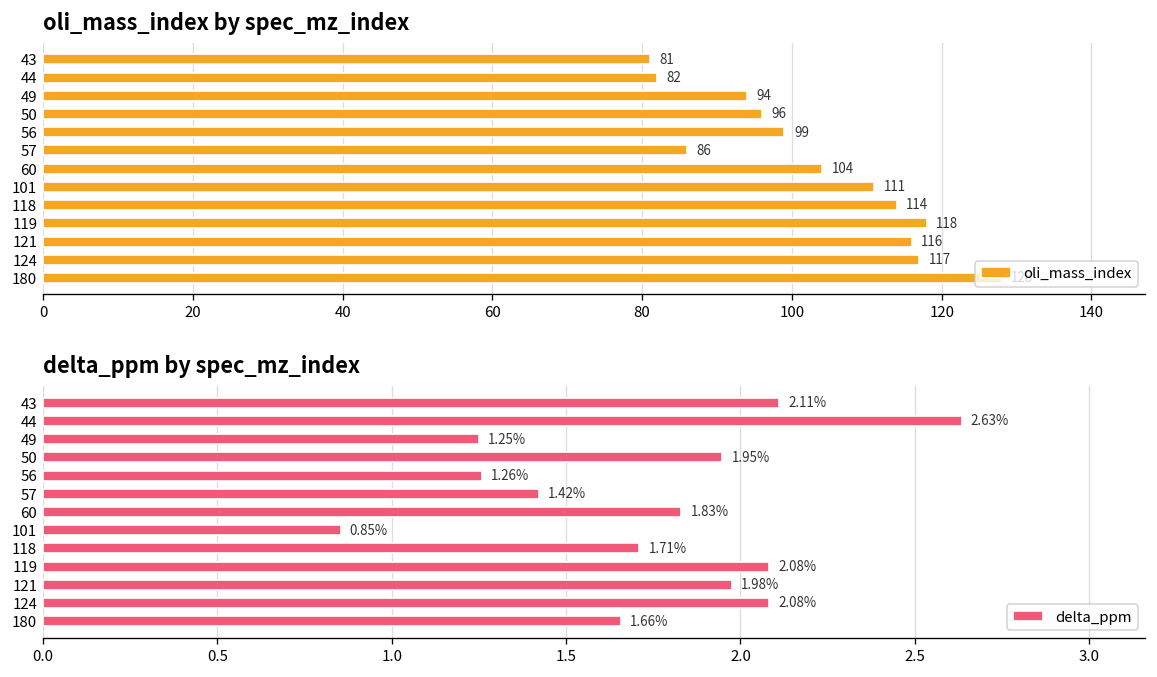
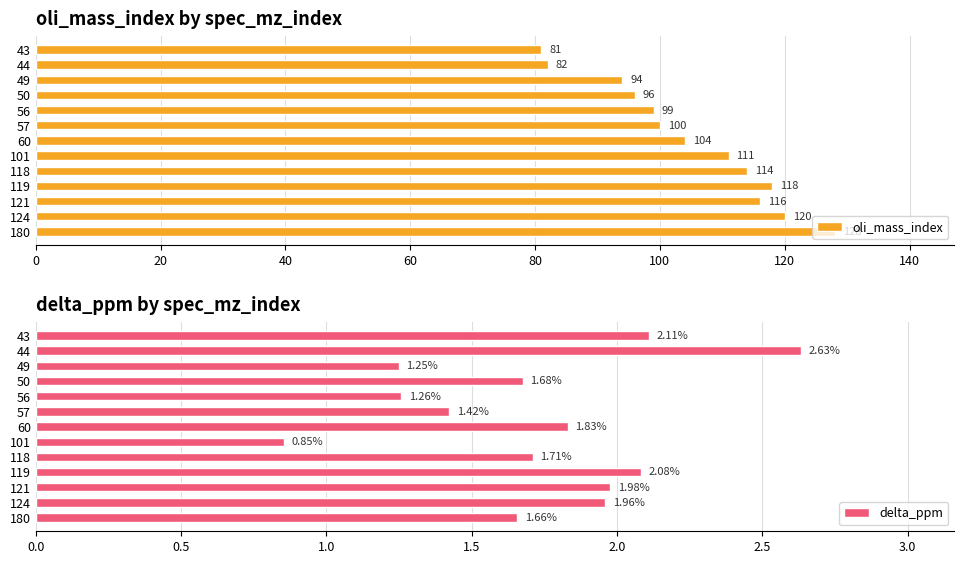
  {
    "oli_mass_index by spec_mz_index": {
      "43": "81",
      "44": "82",
      "49": "94",
      "50": "96",
      "56": "99",
-     "57": "86",
+     "57": "100",
      "60": "104",
      "101": "111",
      "118": "114",
      "119": "118",
      "121": "116",
-     "124": "117"
+     "124": "120"
    },
    "delta_ppm by spec_mz_index": {
      "43": "2.11%",
      "44": "2.63%",
      "49": "1.25%",
-     "50": "1.95%",
+     "50": "1.68%",
      "56": "1.26%",
      "57": "1.42%",
      "60": "1.83%",
      "101": "0.85%",
      "118": "1.71%",
      "119": "2.08%",
      "121": "1.98%",
-     "124": "2.08%",
+     "124": "1.96%",
      "180": "1.66%"
    }
  }
